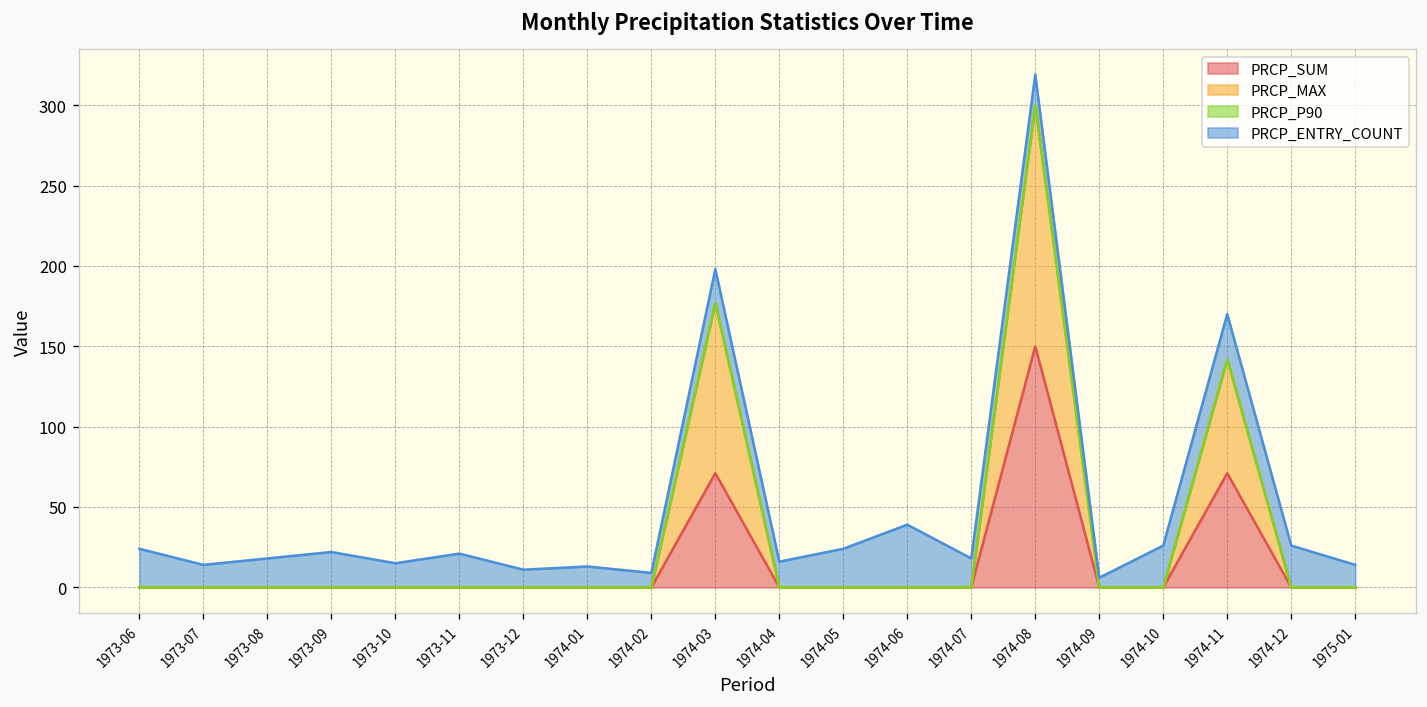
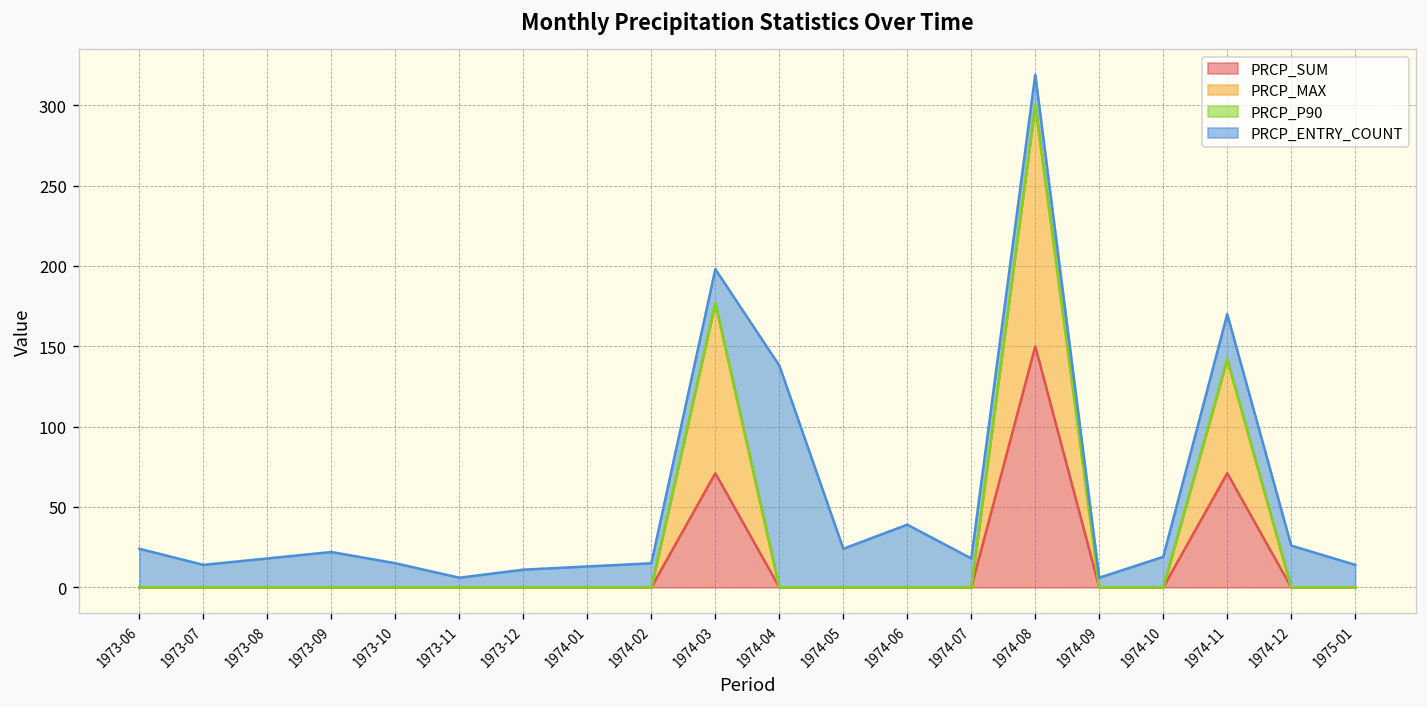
  {
    "PRCP_SUM": {
      "1974-03": 71,
      "1974-08": 150,
      "1974-11": 71
    },
    "PRCP_ENTRY_COUNT": {
      "1973-06": 24,
      "1973-07": 14,
      "1973-08": 18,
      "1973-09": 22,
      "1973-10": 15,
-     "1973-11": 21,
+     "1973-11": 6,
      "1973-12": 11,
      "1974-01": 13,
-     "1974-02": 9,
+     "1974-02": 15,
      "1974-03": 21,
-     "1974-04": 16,
+     "1974-04": 138,
      "1974-05": 24,
      "1974-06": 39,
      "1974-07": 18,
      "1974-08": 19,
      "1974-09": 6,
-     "1974-10": 26,
+     "1974-10": 19,
      "1974-11": 28,
      "1974-12": 26,
      "1975-01": 14
    }
  }
